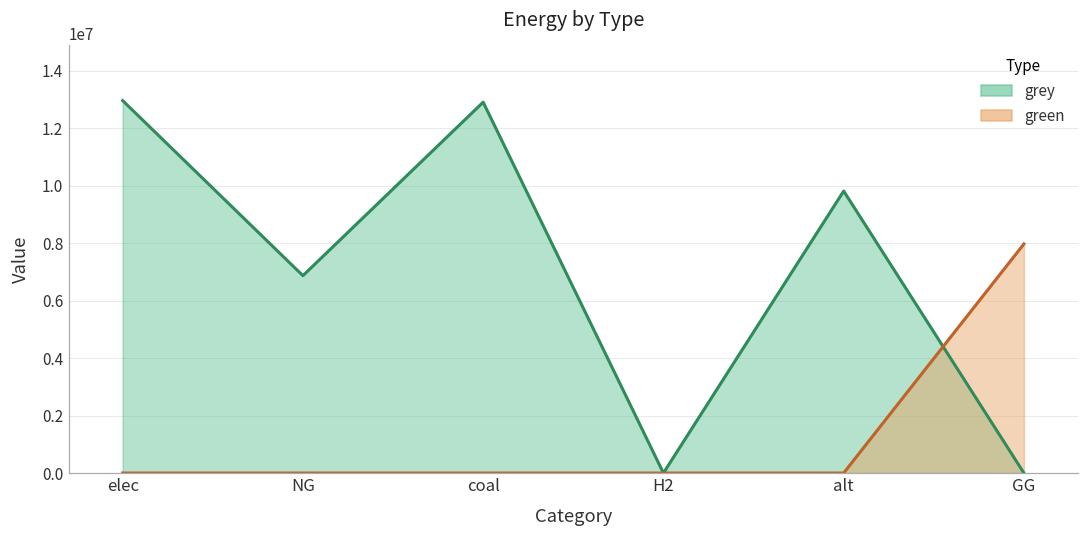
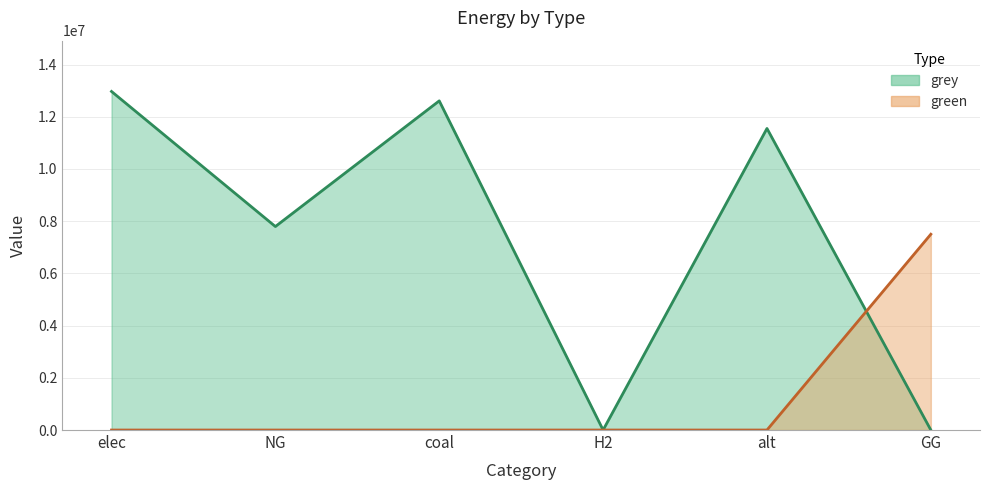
  {
    "grey": {
      "elec": 13000000,
-     "NG": 6900000,
-     "coal": 12900000,
-     "alt": 9800000,
+     "NG": 7800000,
+     "coal": 12600000,
+     "alt": 11600000,
      "GG": 0
    },
    "green": {
      "elec": 0,
      "NG": 0,
      "coal": 0,
      "alt": 0,
-     "GG": 8000000
+     "GG": 7500000
    }
  }
